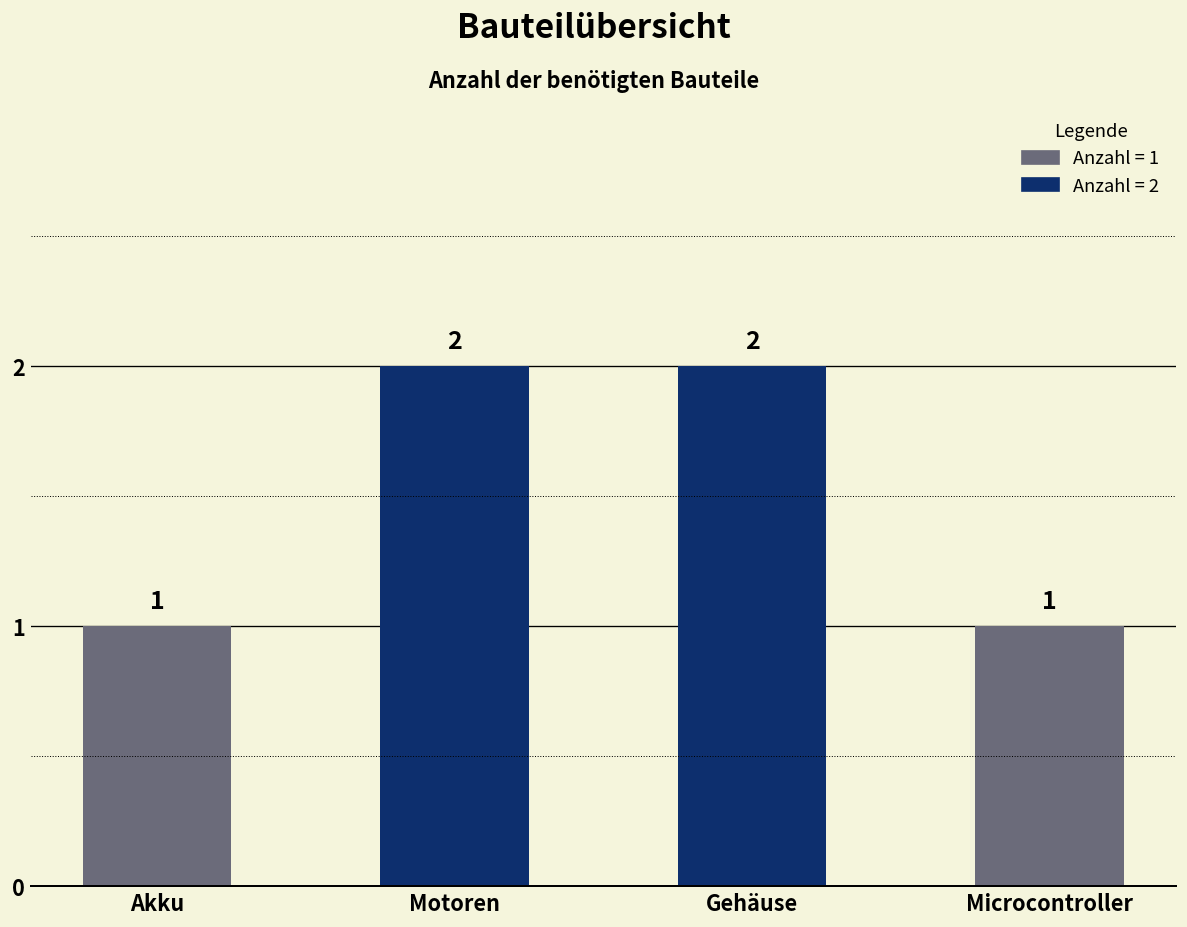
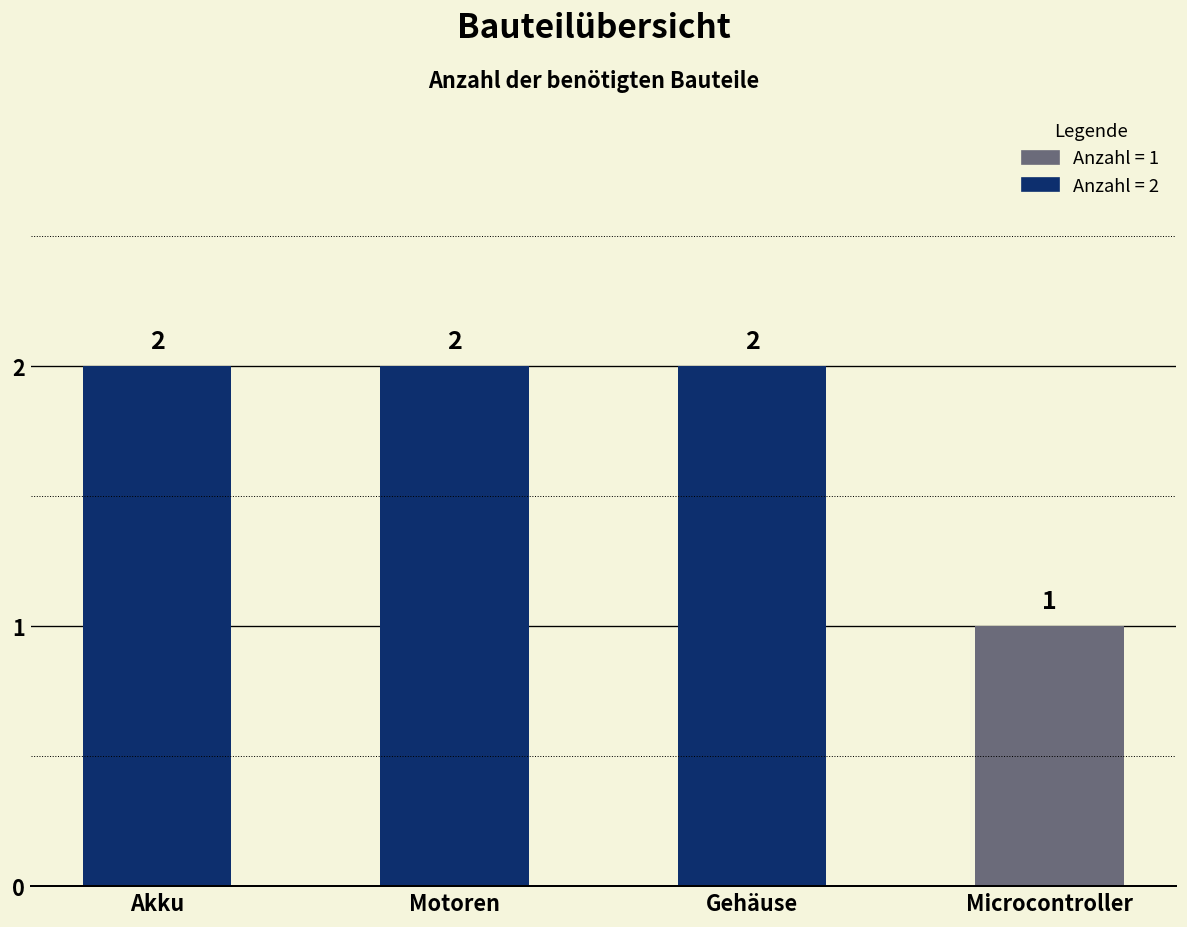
  {
-   "Akku": 1,
+   "Akku": 2,
    "Motoren": 2,
    "Gehäuse": 2,
    "Microcontroller": 1
  }
